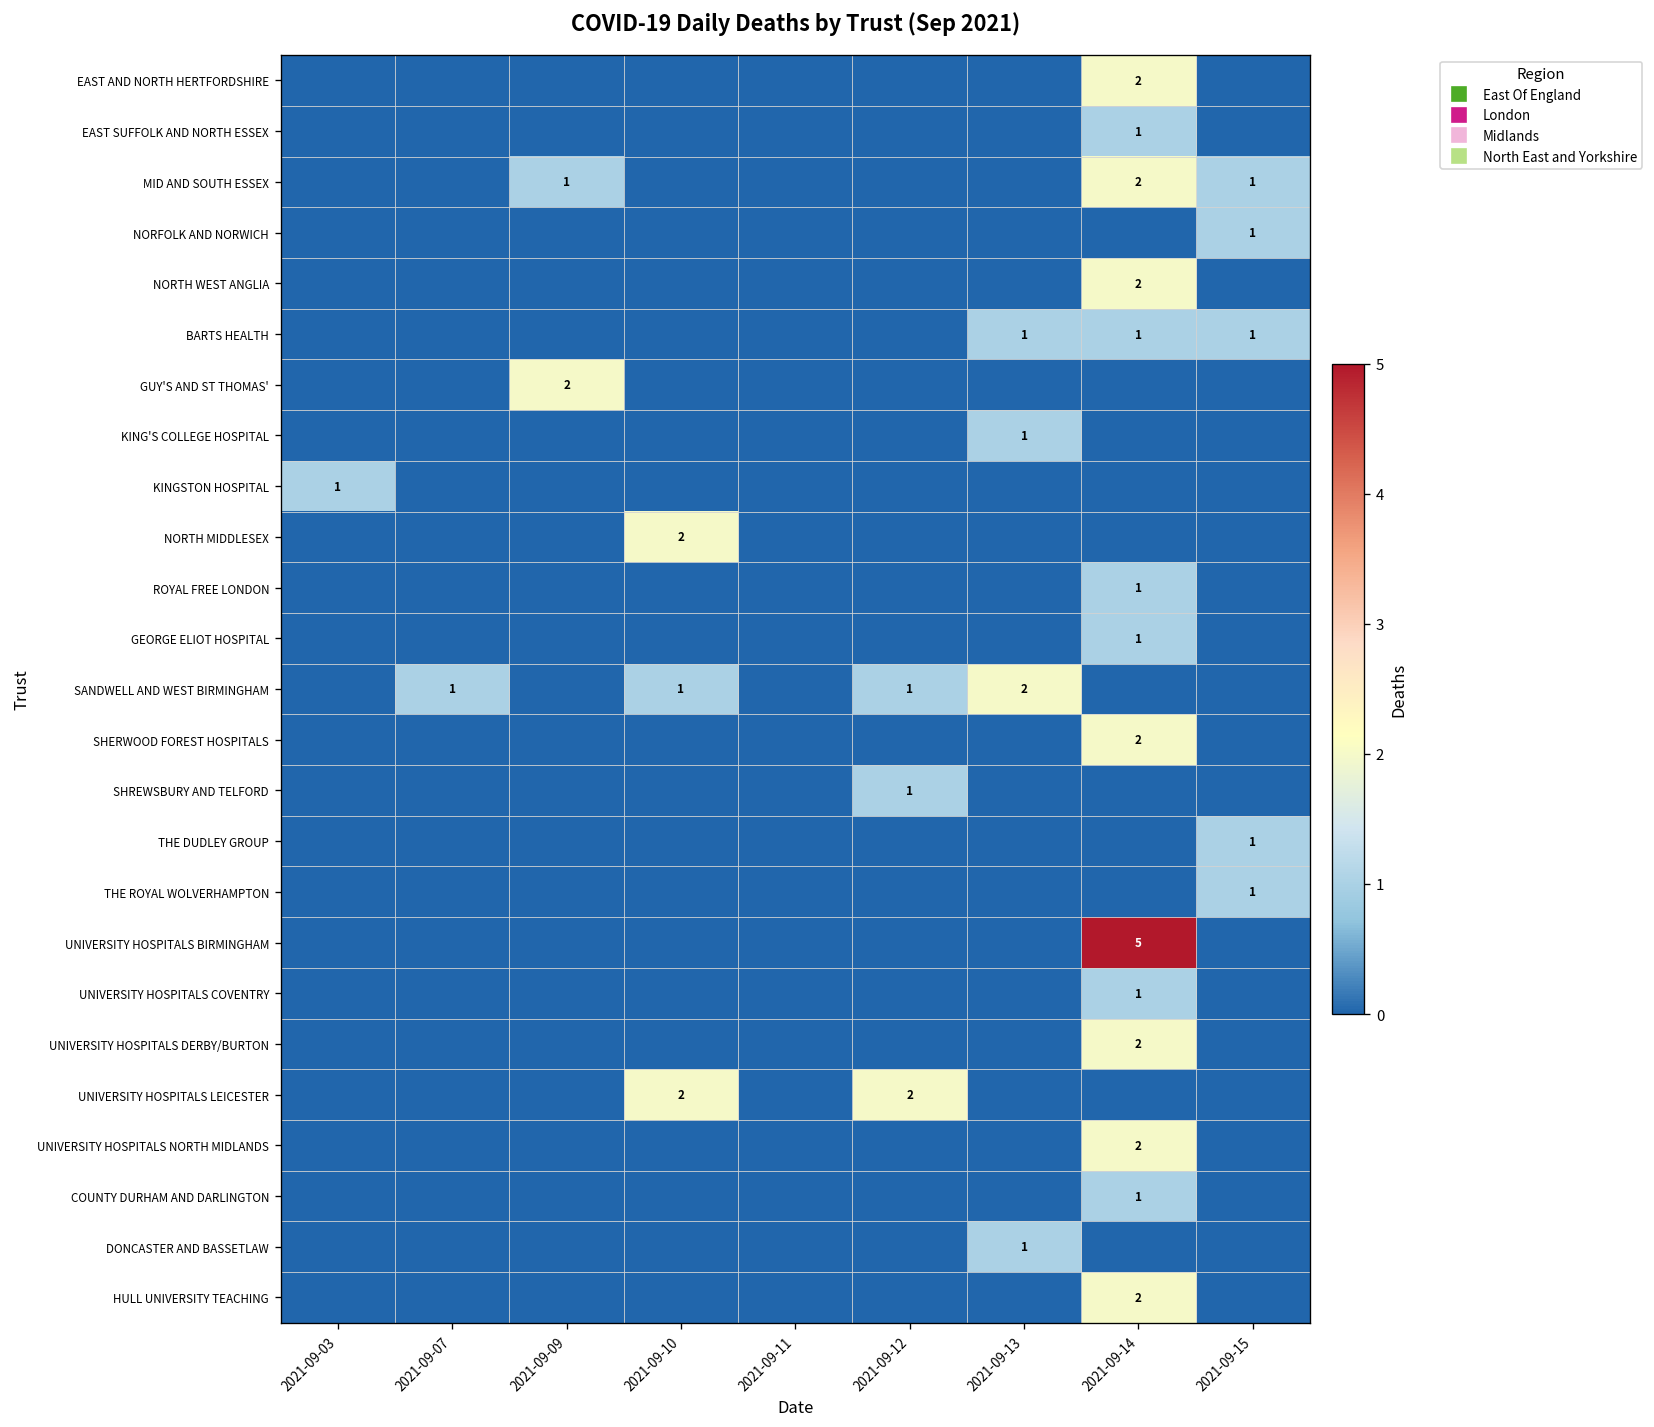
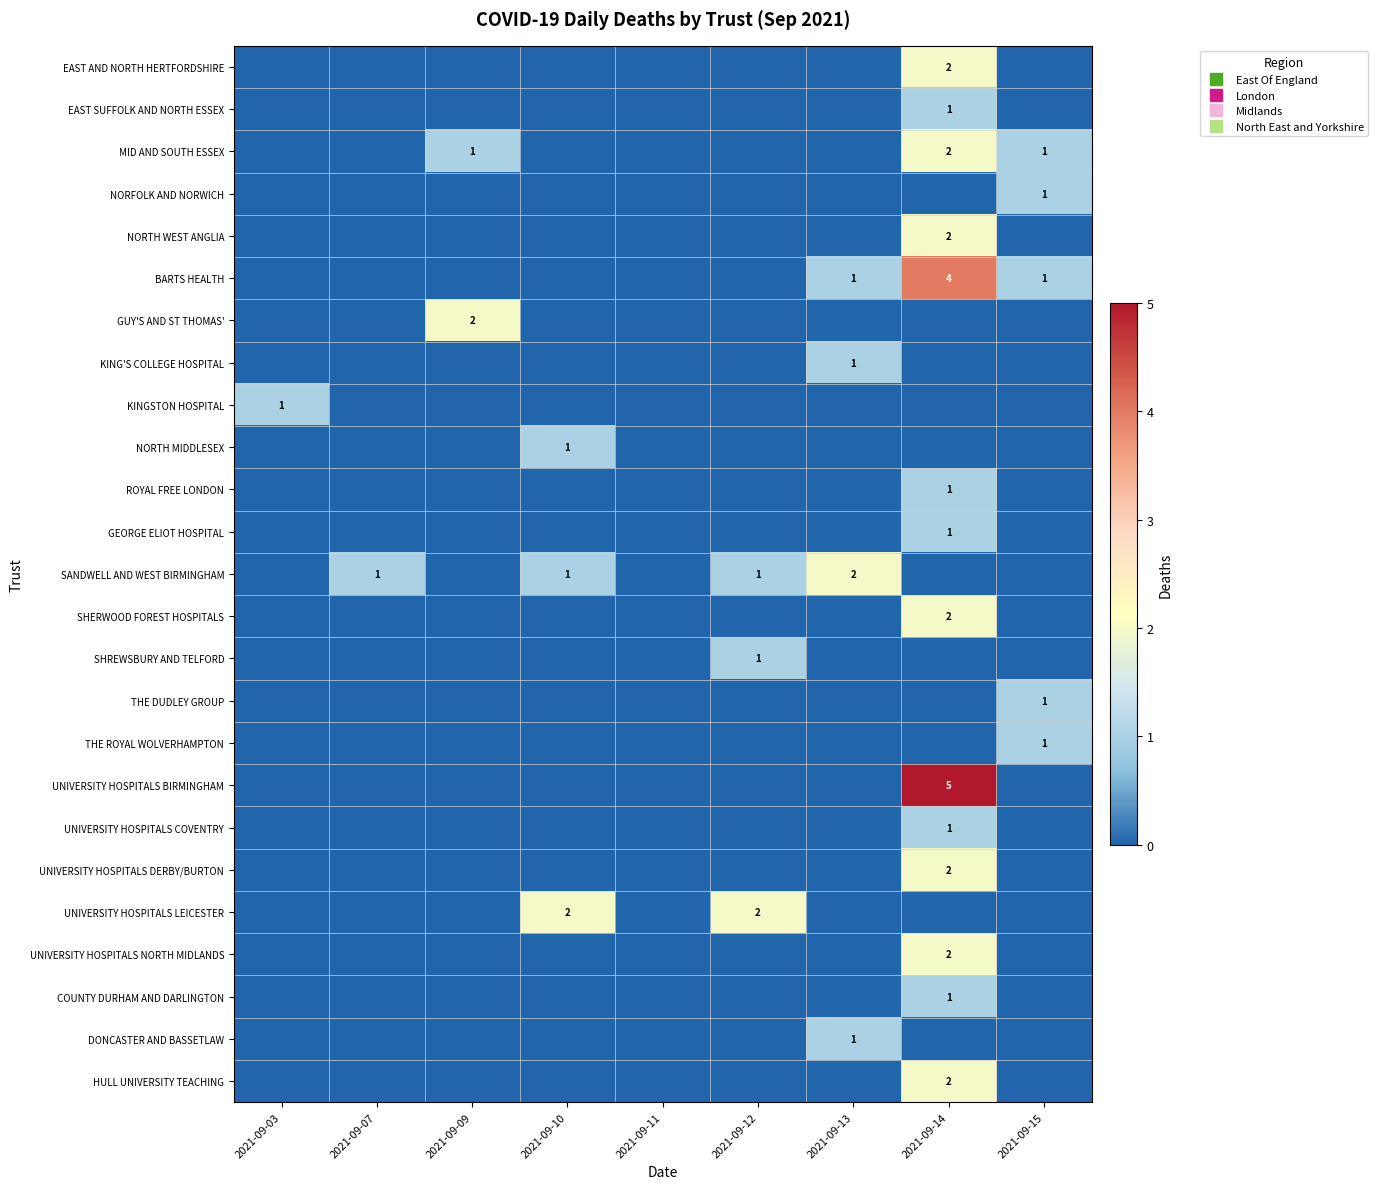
  {
    "EAST AND NORTH HERTFORDSHIRE": {
      "2021-09-14": 2
    },
    "EAST SUFFOLK AND NORTH ESSEX": {
      "2021-09-14": 1
    },
    "MID AND SOUTH ESSEX": {
      "2021-09-09": 1,
      "2021-09-14": 2,
      "2021-09-15": 1
    },
    "NORFOLK AND NORWICH": {
      "2021-09-15": 1
    },
    "NORTH WEST ANGLIA": {
      "2021-09-14": 2
    },
    "BARTS HEALTH": {
      "2021-09-13": 1,
-     "2021-09-14": 1,
+     "2021-09-14": 4,
      "2021-09-15": 1
    },
    "GUY'S AND ST THOMAS'": {
      "2021-09-09": 2
    },
    "KING'S COLLEGE HOSPITAL": {
      "2021-09-13": 1
    },
    "KINGSTON HOSPITAL": {
      "2021-09-03": 1
    },
    "NORTH MIDDLESEX": {
-     "2021-09-10": 2
+     "2021-09-10": 1
    },
    "ROYAL FREE LONDON": {
      "2021-09-14": 1
    },
    "GEORGE ELIOT HOSPITAL": {
      "2021-09-14": 1
    },
    "SANDWELL AND WEST BIRMINGHAM": {
      "2021-09-07": 1,
      "2021-09-10": 1,
      "2021-09-12": 1,
      "2021-09-13": 2
    },
    "SHERWOOD FOREST HOSPITALS": {
      "2021-09-14": 2
    },
    "SHREWSBURY AND TELFORD": {
      "2021-09-12": 1
    },
    "THE DUDLEY GROUP": {
      "2021-09-15": 1
    },
    "THE ROYAL WOLVERHAMPTON": {
      "2021-09-15": 1
    },
    "UNIVERSITY HOSPITALS BIRMINGHAM": {
      "2021-09-14": 5
    },
    "UNIVERSITY HOSPITALS COVENTRY": {
      "2021-09-14": 1
    },
    "UNIVERSITY HOSPITALS DERBY/BURTON": {
      "2021-09-14": 2
    },
    "UNIVERSITY HOSPITALS LEICESTER": {
      "2021-09-10": 2,
      "2021-09-12": 2
    },
    "UNIVERSITY HOSPITALS NORTH MIDLANDS": {
      "2021-09-14": 2
    },
    "COUNTY DURHAM AND DARLINGTON": {
      "2021-09-14": 1
    },
    "DONCASTER AND BASSETLAW": {
      "2021-09-13": 1
    },
    "HULL UNIVERSITY TEACHING": {
      "2021-09-14": 2
    }
  }
